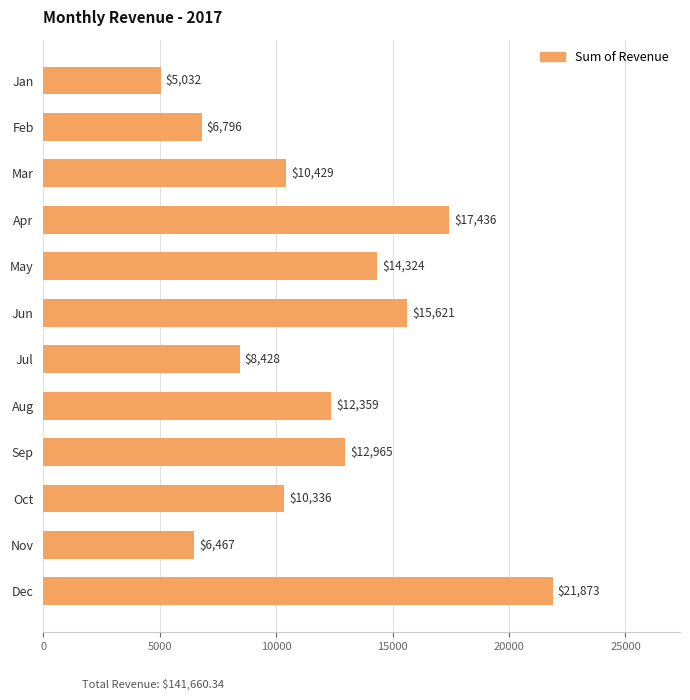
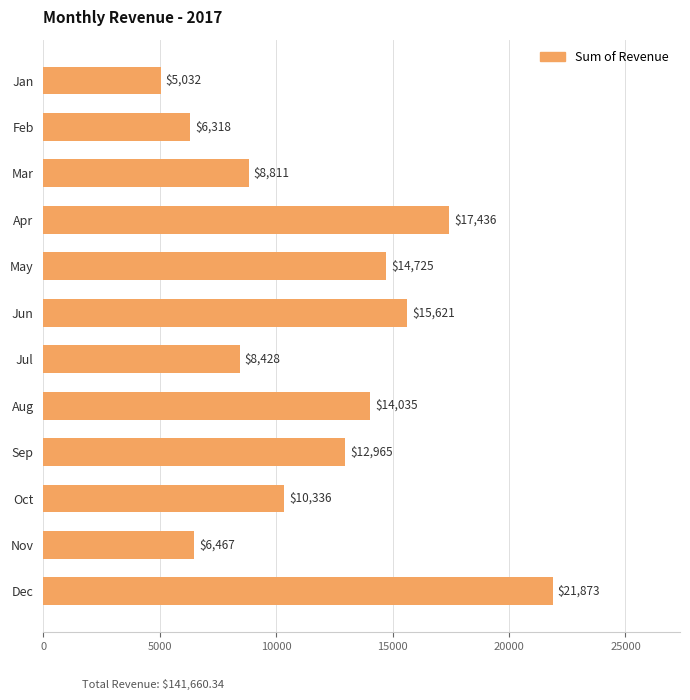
  {
    "Jan": "$5,032",
-   "Feb": "$6,796",
-   "Mar": "$10,429",
+   "Feb": "$6,318",
+   "Mar": "$8,811",
    "Apr": "$17,436",
-   "May": "$14,324",
+   "May": "$14,725",
    "Jun": "$15,621",
    "Jul": "$8,428",
-   "Aug": "$12,359",
+   "Aug": "$14,035",
    "Sep": "$12,965",
    "Oct": "$10,336",
    "Nov": "$6,467",
    "Dec": "$21,873"
  }
